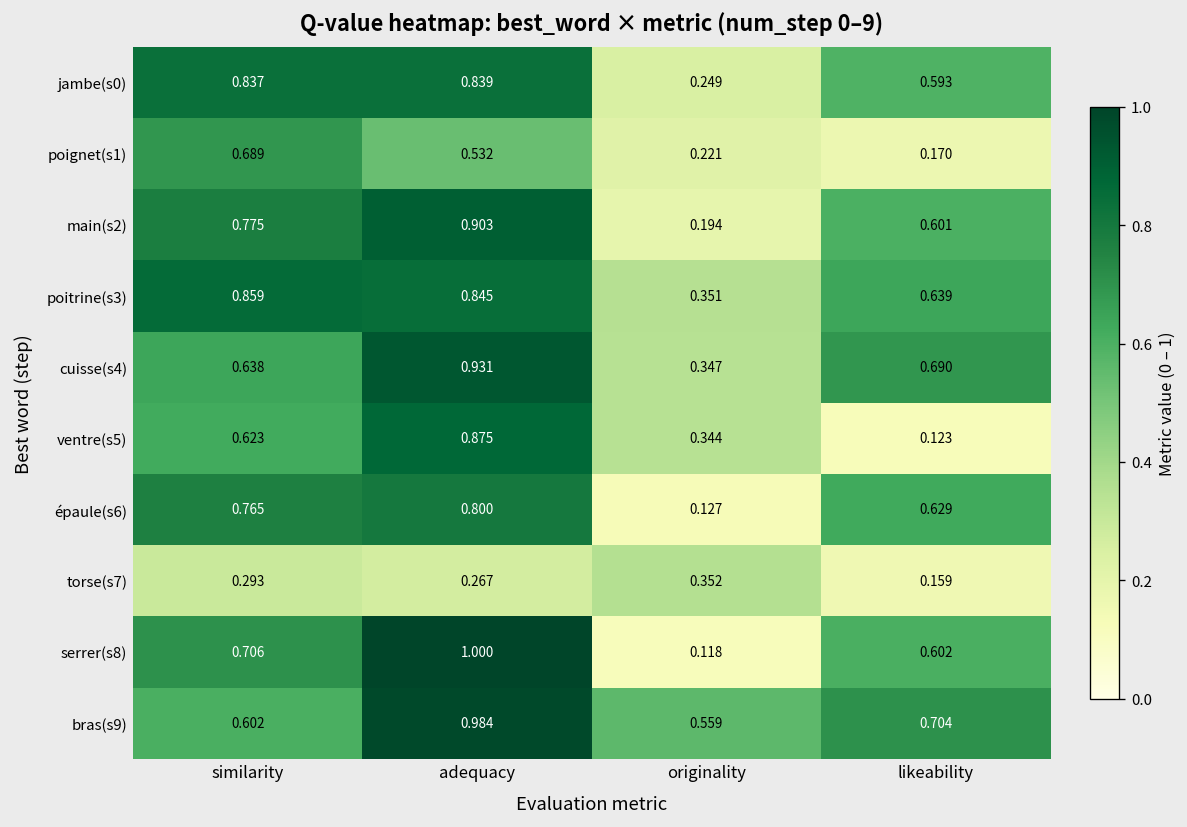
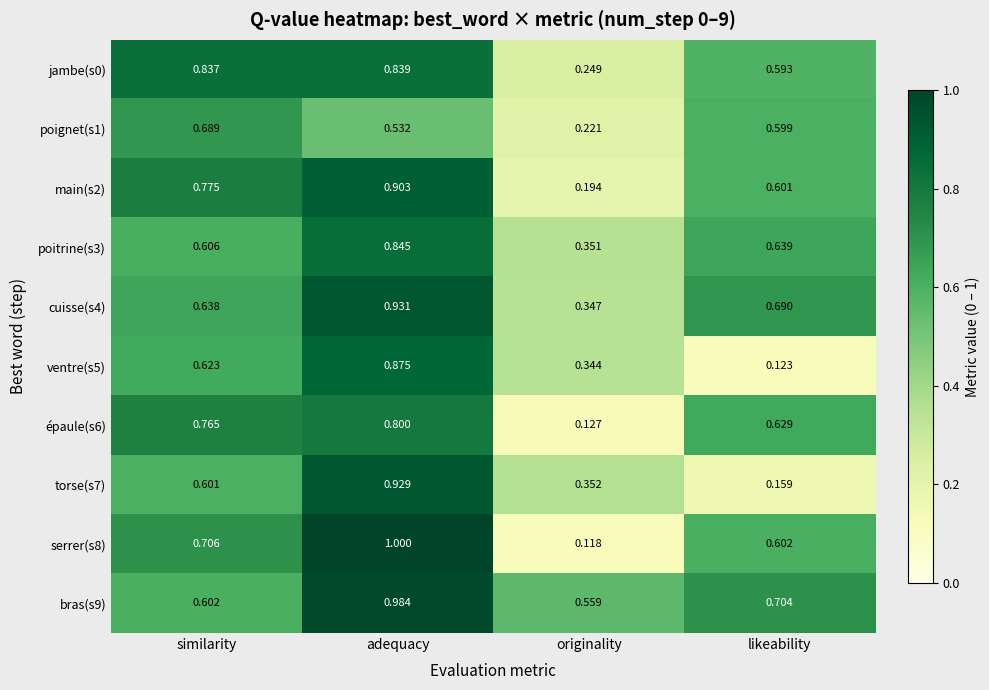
  {
    "jambe(s0)": {
      "similarity": 0.837,
      "adequacy": 0.839,
      "originality": 0.249,
      "likeability": 0.593
    },
    "poignet(s1)": {
      "similarity": 0.689,
      "adequacy": 0.532,
      "originality": 0.221,
-     "likeability": 0.170
+     "likeability": 0.599
    },
    "main(s2)": {
      "similarity": 0.775,
      "adequacy": 0.903,
      "originality": 0.194,
      "likeability": 0.601
    },
    "poitrine(s3)": {
-     "similarity": 0.859,
+     "similarity": 0.606,
      "adequacy": 0.845,
      "originality": 0.351,
      "likeability": 0.639
    },
    "cuisse(s4)": {
      "similarity": 0.638,
      "adequacy": 0.931,
      "originality": 0.347,
      "likeability": 0.690
    },
    "ventre(s5)": {
      "similarity": 0.623,
      "adequacy": 0.875,
      "originality": 0.344,
      "likeability": 0.123
    },
    "épaule(s6)": {
      "similarity": 0.765,
      "adequacy": 0.800,
      "originality": 0.127,
      "likeability": 0.629
    },
    "torse(s7)": {
-     "similarity": 0.293,
-     "adequacy": 0.267,
+     "similarity": 0.601,
+     "adequacy": 0.929,
      "originality": 0.352,
      "likeability": 0.159
    },
    "serrer(s8)": {
      "similarity": 0.706,
      "adequacy": 1.000,
      "originality": 0.118,
      "likeability": 0.602
    },
    "bras(s9)": {
      "similarity": 0.602,
      "adequacy": 0.984,
      "originality": 0.559,
      "likeability": 0.704
    }
  }
